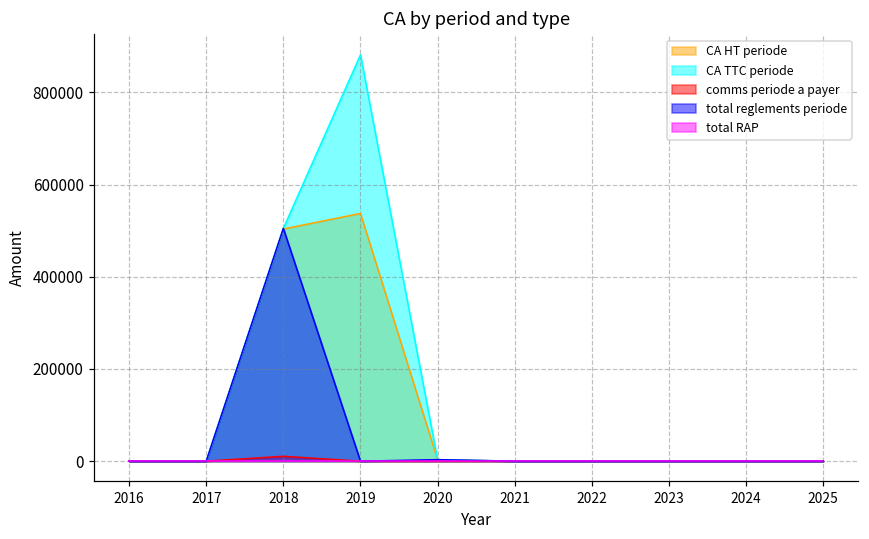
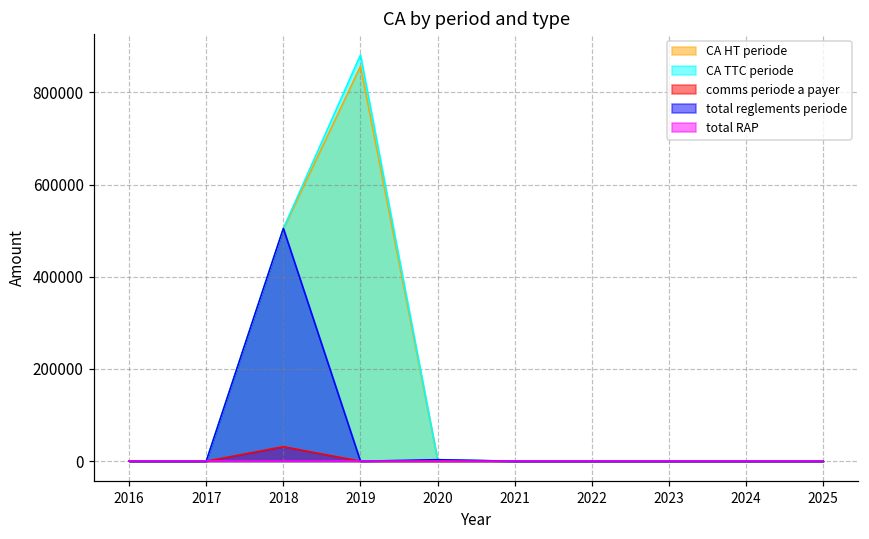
  {
    "CA HT periode": {
-     "2019": 540000
+     "2019": 860000
    },
    "CA TTC periode": {
      "2019": 880000
    },
    "comms periode a payer": {
-     "2018": 10000
+     "2018": 30000
    },
    "total RAP": {
      "2018": 0
    }
  }
